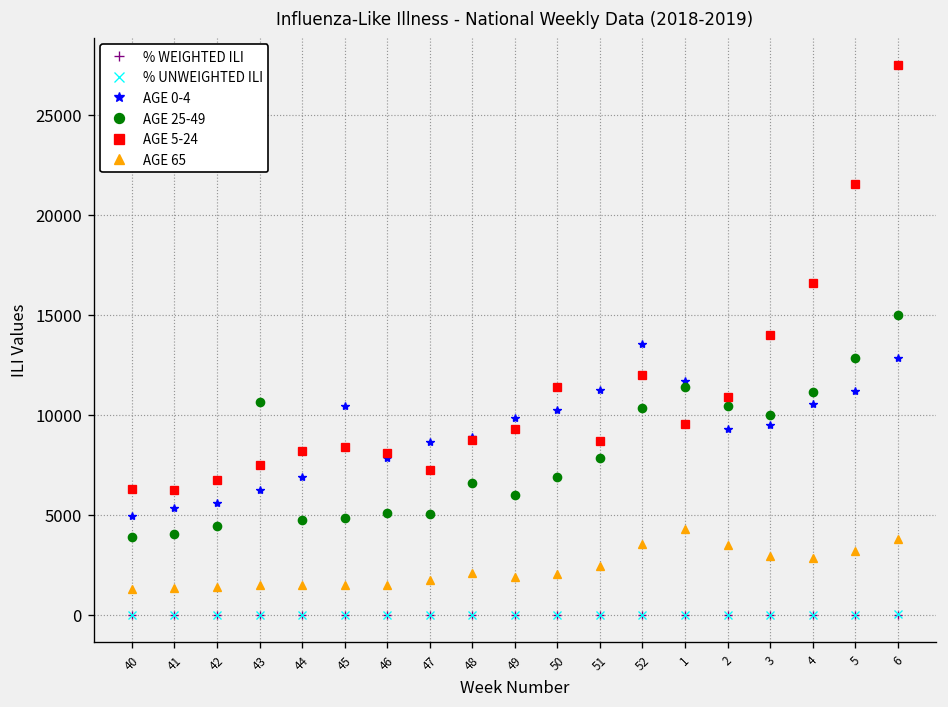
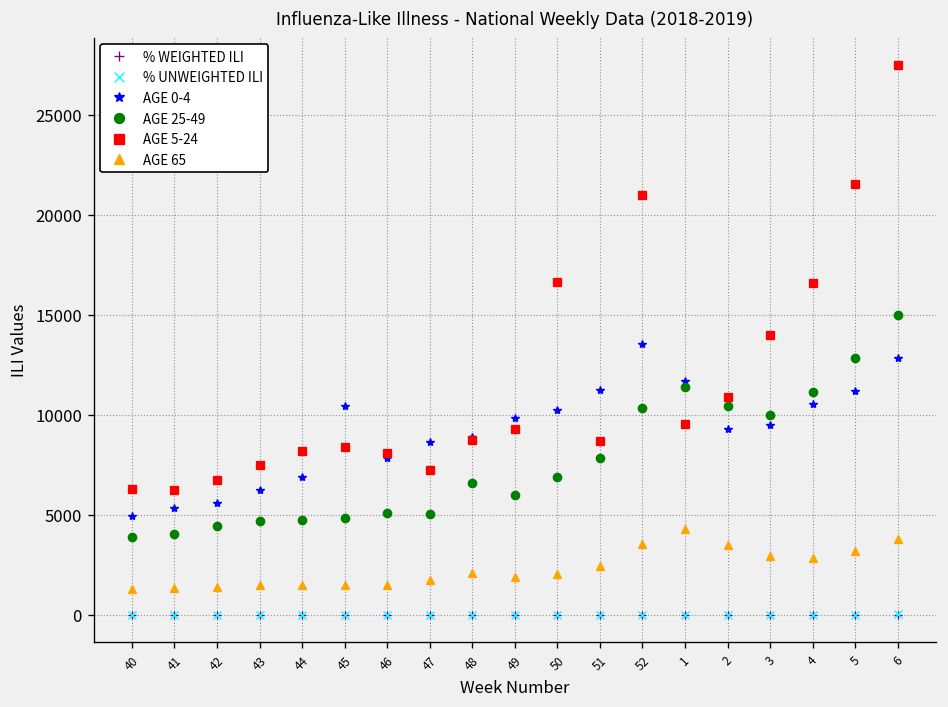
  {
    "% UNWEIGHTED ILI": {
      "40": 0,
      "41": 0,
      "42": 0,
      "43": 0,
      "44": 0,
      "45": 0,
      "46": 0,
      "47": 0,
      "48": 0,
      "49": 0,
      "50": 0,
      "51": 0,
      "52": 0,
      "1": 0,
      "2": 0,
      "3": 0,
      "4": 0,
      "5": 0,
      "6": 0
    },
    "AGE 0-4": {
      "40": 4900,
      "41": 5300,
      "42": 5600,
      "43": 6300,
      "44": 6900,
      "45": 10400,
      "46": 7800,
      "47": 8600,
      "49": 9800,
      "50": 10200,
      "51": 11200,
      "52": 13600,
      "1": 11700,
      "2": 9300,
      "3": 9500,
      "4": 10500,
      "5": 11200,
      "6": 12800
    },
    "AGE 25-49": {
      "40": 3900,
      "41": 4100,
      "42": 4400,
-     "43": 10600,
+     "43": 4700,
      "44": 4700,
      "45": 4800,
      "46": 5100,
      "47": 5000,
      "48": 6600,
      "49": 6000,
      "50": 6900,
      "51": 7800,
      "52": 10300,
      "1": 11400,
      "2": 10500,
      "3": 10000,
      "4": 11200,
      "5": 12800,
      "6": 15000
    },
    "AGE 5-24": {
      "40": 6300,
      "41": 6200,
      "42": 6700,
      "43": 7500,
      "44": 8200,
      "45": 8400,
      "46": 8100,
      "47": 7200,
      "49": 9300,
-     "50": 11400,
+     "50": 16600,
      "51": 8700,
-     "52": 12000,
+     "52": 21000,
      "1": 9600,
      "2": 10900,
      "3": 14000,
      "4": 16600,
      "5": 21500,
      "6": 27500
    },
    "AGE 65": {
      "40": 1300,
      "41": 1300,
      "42": 1400,
      "43": 1500,
      "44": 1500,
      "45": 1500,
      "46": 1500,
      "47": 1700,
      "48": 2100,
      "49": 1900,
      "50": 2000,
      "51": 2400,
      "52": 3500,
      "1": 4300,
      "2": 3500,
      "3": 2900,
      "4": 2800,
      "5": 3200,
      "6": 3800
    }
  }
